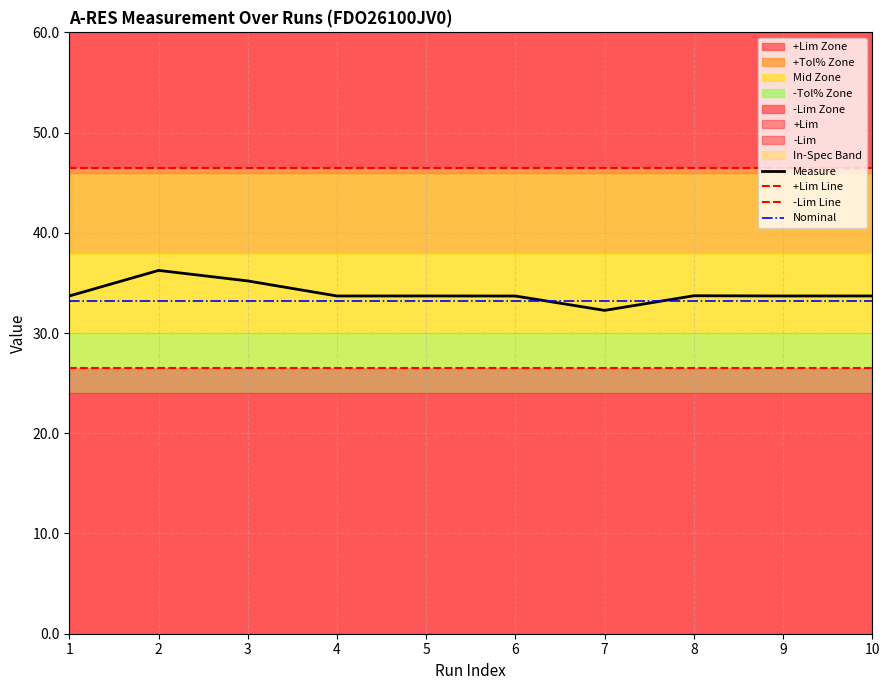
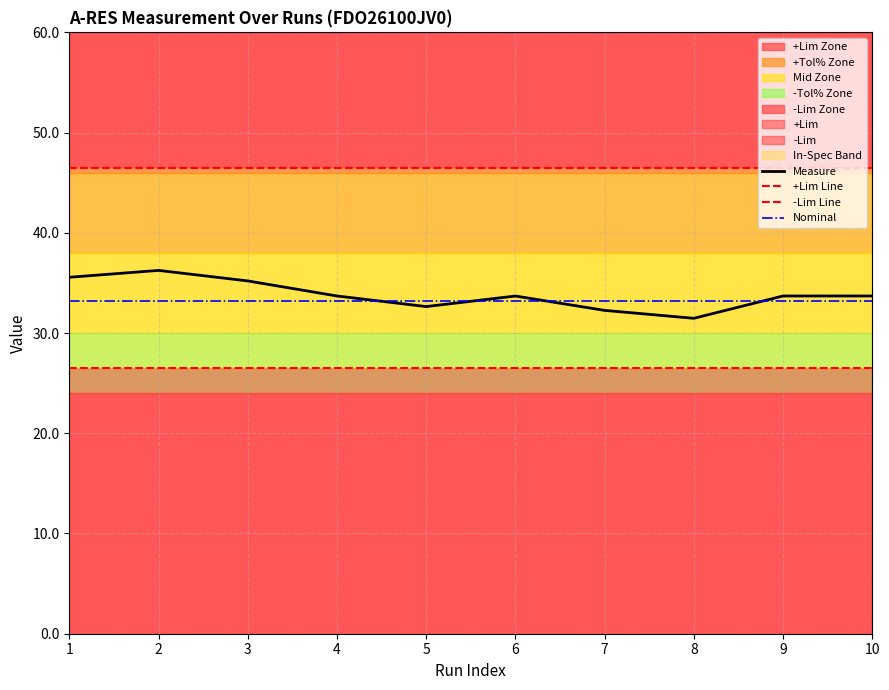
  {
    "Measure": {
-     "1": 33.7,
+     "1": 35.6,
      "2": 36.3,
      "3": 35.2,
      "4": 33.7,
-     "5": 33.7,
+     "5": 32.6,
      "6": 33.7,
      "7": 32.3,
-     "8": 33.7,
+     "8": 31.5,
      "9": 33.7,
      "10": 33.7
    },
    "+Tol% Zone": {
      "1": 8.0,
      "2": 8.0,
      "3": 8.0,
      "4": 8.0,
      "5": 8.0,
      "6": 8.0,
      "7": 8.0,
      "8": 8.0,
      "10": 8.0
    },
    "Nominal": {
      "1": 33.2,
      "2": 33.2,
      "3": 33.2,
      "4": 33.2,
      "5": 33.2,
      "6": 33.2,
      "7": 33.2,
      "8": 33.2,
      "9": 33.2,
      "10": 33.2
    },
    "-Tol% Zone": {
      "1": 6.0,
      "2": 6.0,
      "3": 6.0,
      "4": 6.0,
      "5": 6.0,
      "6": 6.0,
      "7": 6.0,
      "8": 6.0,
      "9": 6.0,
      "10": 6.0
    }
  }
